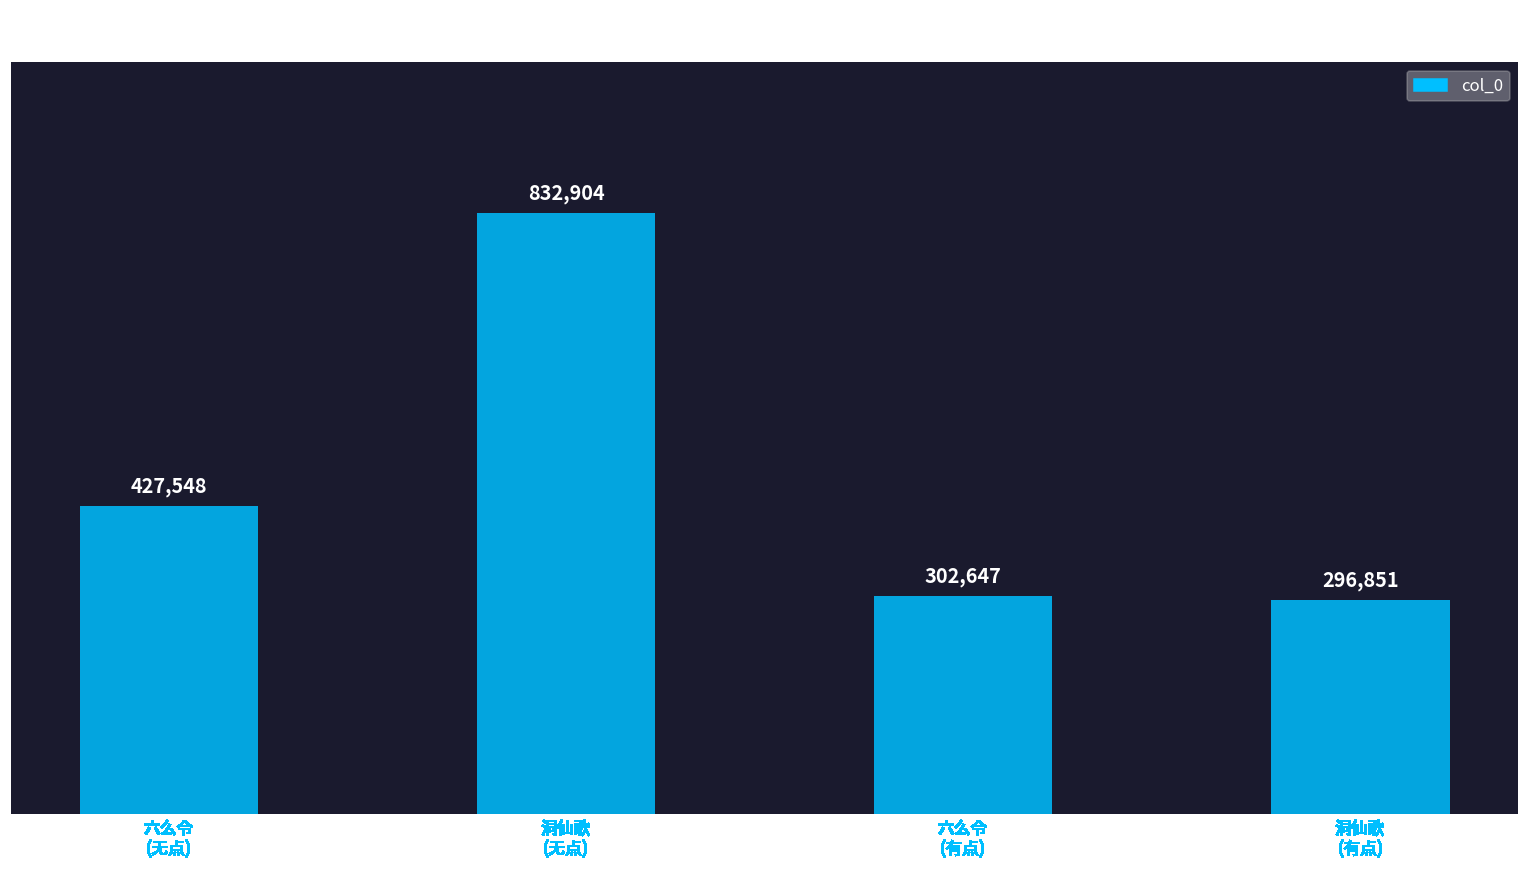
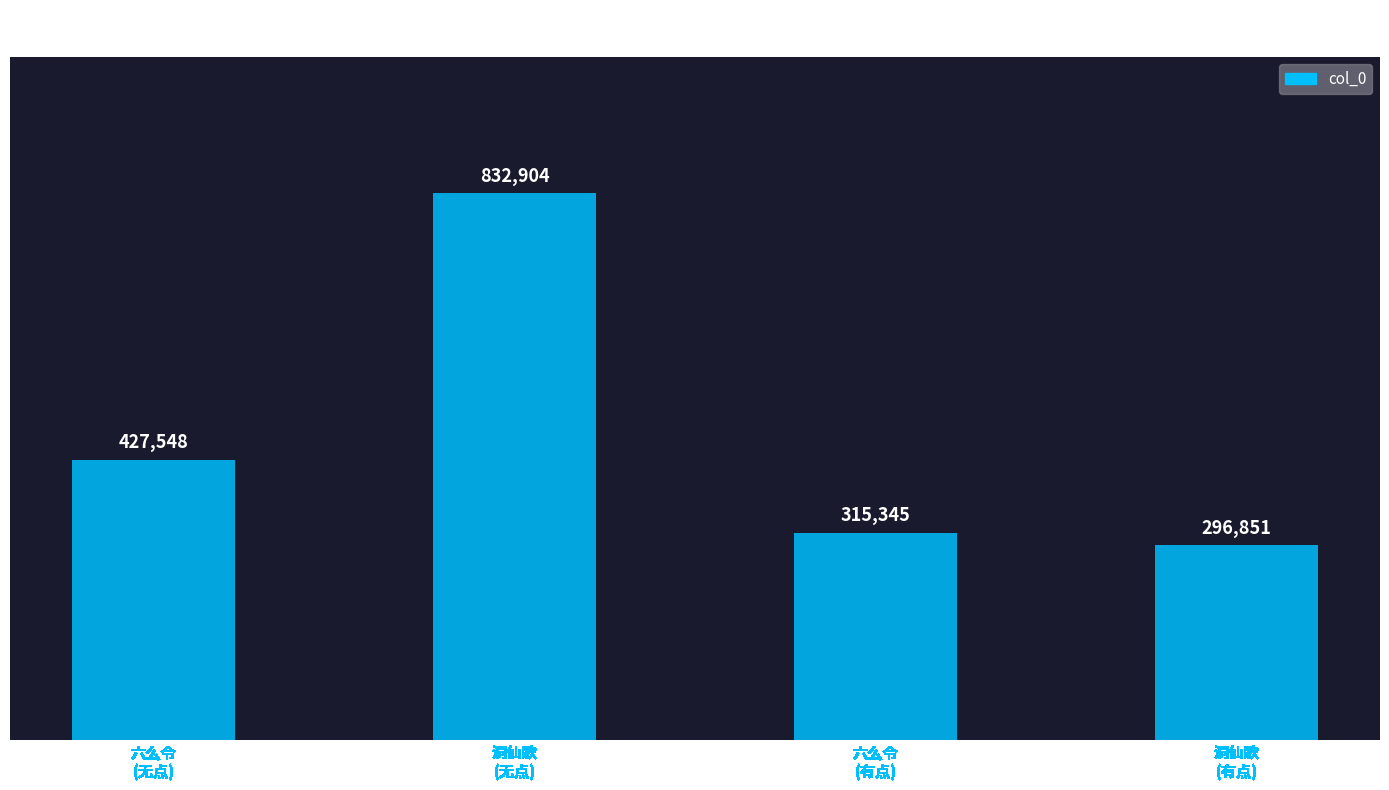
  {
    "六么令 (无点)": "427,548",
    "洞仙歌 (无点)": "832,904",
-   "六么令 (有点)": "302,647",
+   "六么令 (有点)": "315,345",
    "洞仙歌 (有点)": "296,851"
  }
